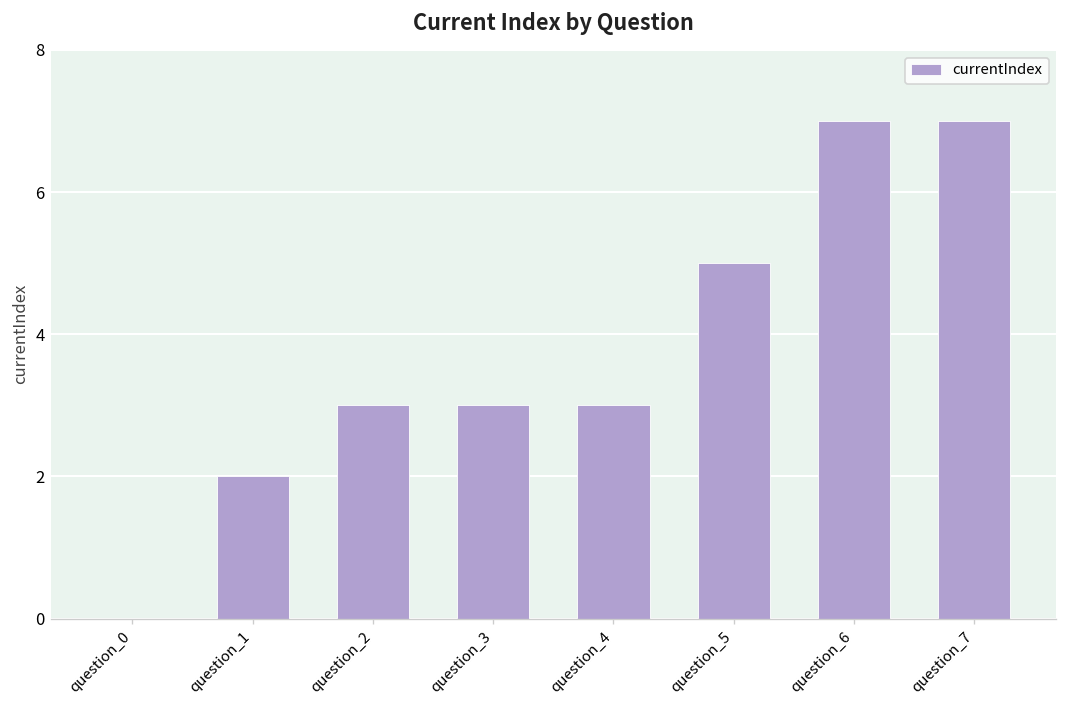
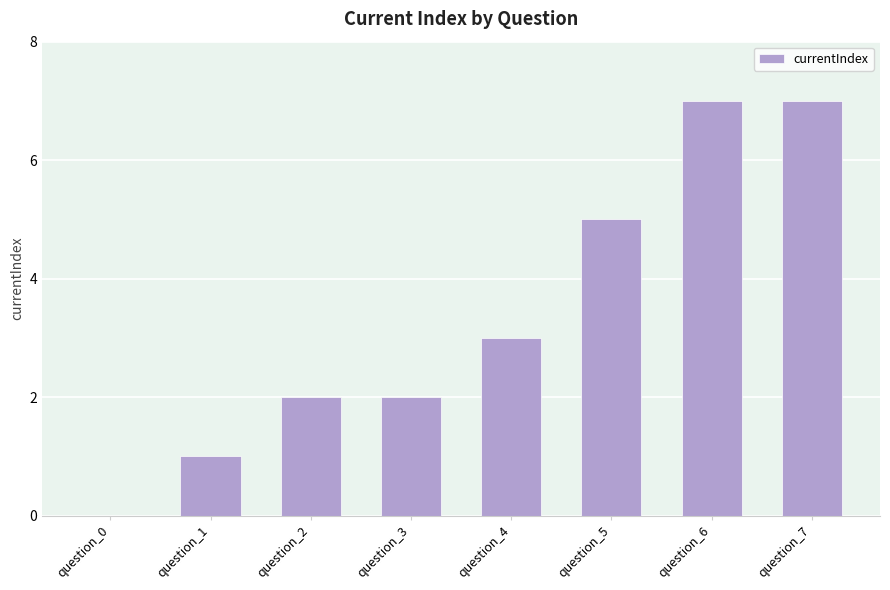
  {
    "question_0": 0,
-   "question_1": 2,
-   "question_2": 3,
-   "question_3": 3,
+   "question_1": 1,
+   "question_2": 2,
+   "question_3": 2,
    "question_4": 3,
    "question_5": 5,
    "question_6": 7,
    "question_7": 7
  }
